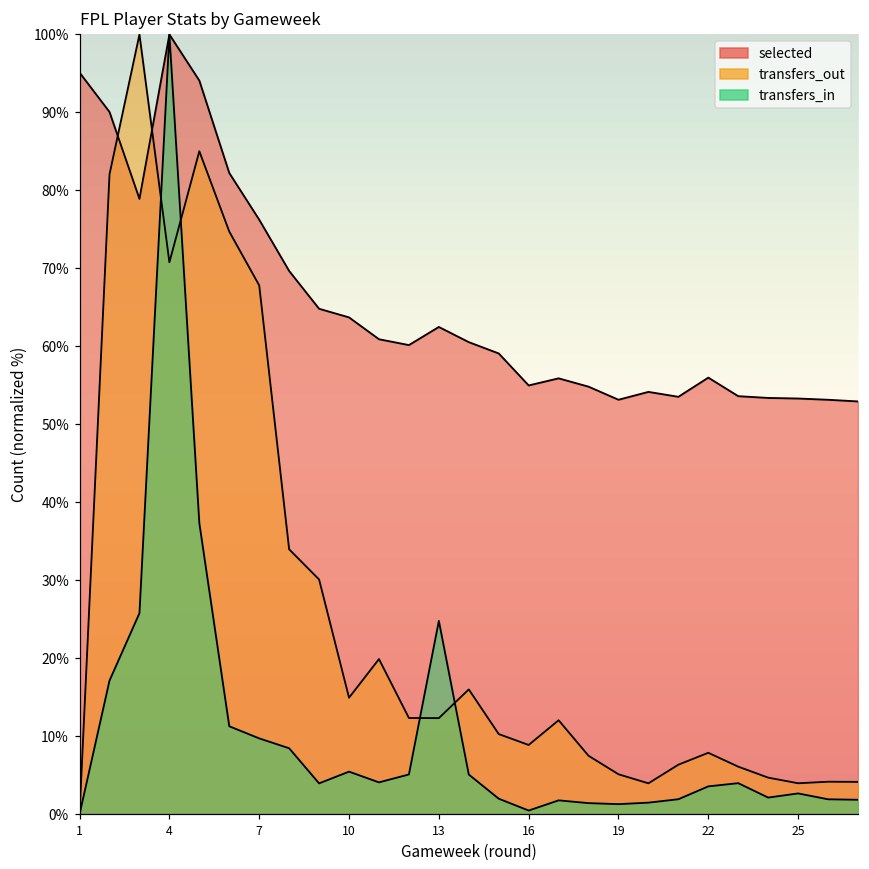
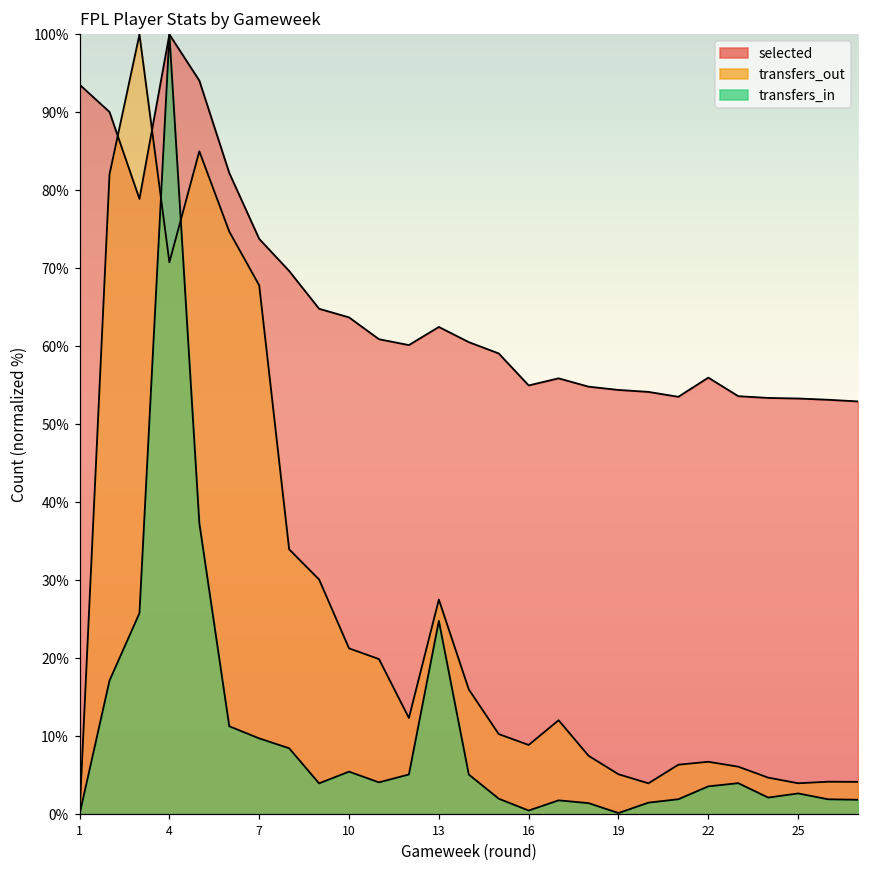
  {
    "selected": {
-     "1": "95%",
-     "7": "76%",
+     "1": "94%",
+     "7": "74%",
      "10": "64%",
      "13": "62%",
      "16": "55%",
-     "19": "53%",
+     "19": "54%",
      "22": "56%",
      "25": "53%"
    },
    "transfers_out": {
      "4": "71%",
      "7": "68%",
-     "10": "15%",
-     "13": "12%",
+     "10": "21%",
+     "13": "28%",
      "16": "9%",
      "19": "5%",
-     "22": "8%",
+     "22": "7%",
      "25": "4%"
    },
    "transfers_in": {
      "7": "10%",
      "10": "5%",
      "13": "25%",
      "16": "0%",
-     "19": "1%",
+     "19": "0%",
      "22": "4%",
      "25": "3%"
    }
  }
